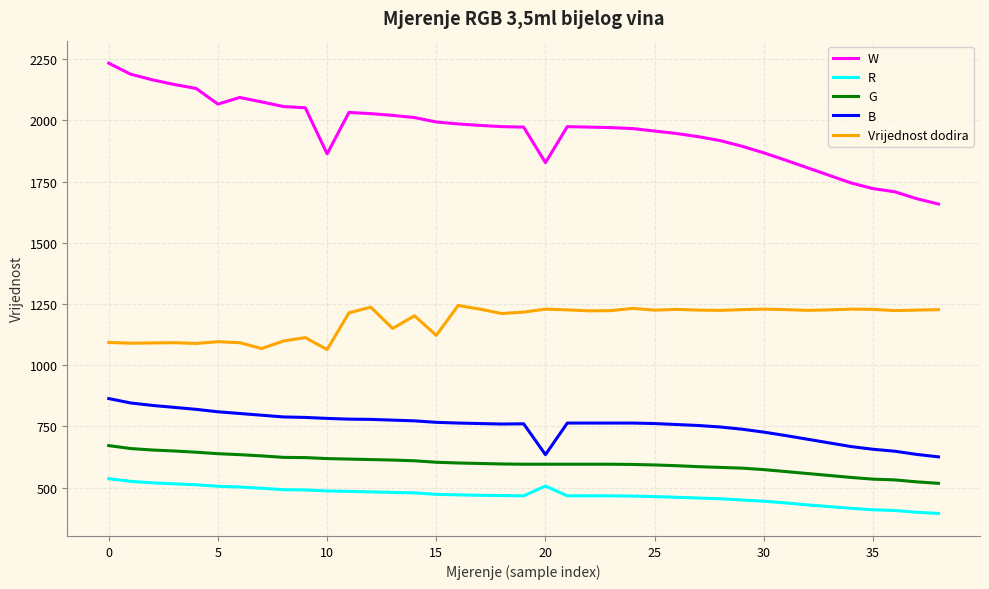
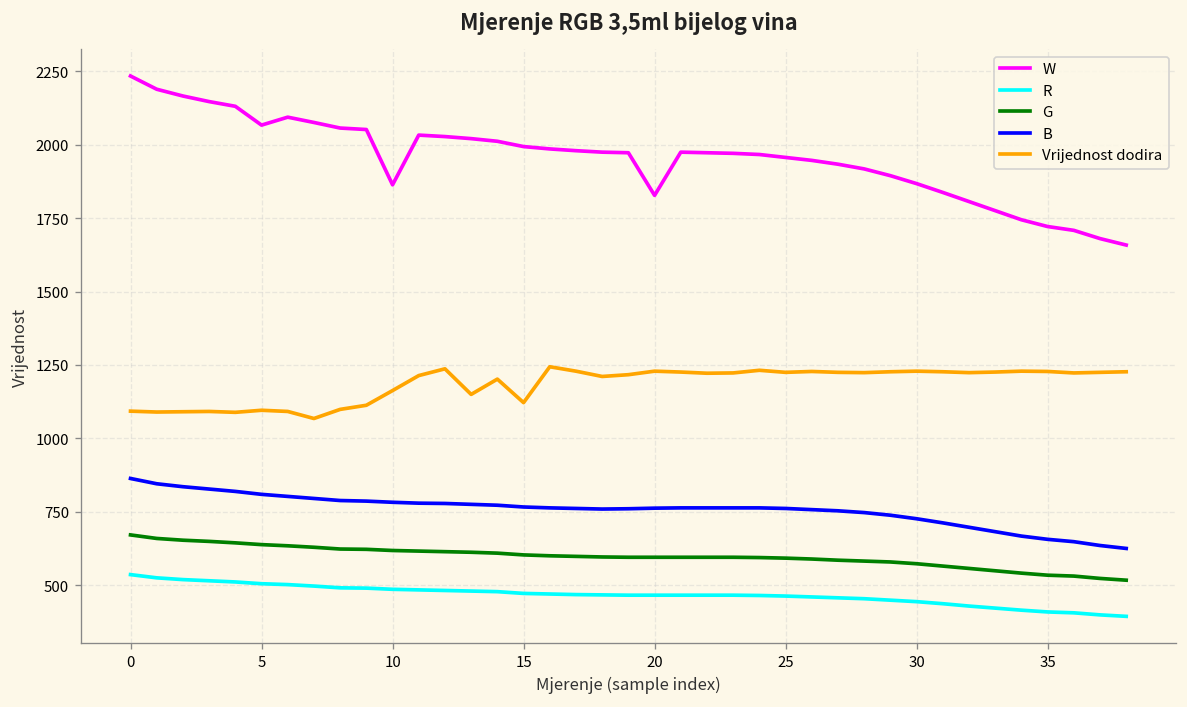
  {
    "W": {
      "0": 2230,
      "5": 2070,
      "10": 1860,
      "15": 1990,
      "20": 1830,
      "25": 1960,
      "30": 1870,
      "35": 1720
    },
    "R": {
      "0": 540,
      "5": 510,
      "10": 490,
      "15": 470,
-     "20": 510,
+     "20": 470,
      "25": 460,
      "30": 450,
      "35": 410
    },
    "G": {
      "0": 670,
      "5": 640,
      "10": 620,
      "15": 600,
      "20": 600,
      "25": 590,
      "30": 570,
      "35": 540
    },
    "B": {
      "0": 860,
      "5": 810,
      "10": 780,
      "15": 770,
-     "20": 640,
+     "20": 760,
      "25": 760,
      "30": 730,
      "35": 660
    },
    "Vrijednost dodira": {
      "0": 1090,
      "5": 1100,
-     "10": 1060,
+     "10": 1160,
      "15": 1120,
      "20": 1230,
      "25": 1230,
      "30": 1230,
      "35": 1230
    }
  }
